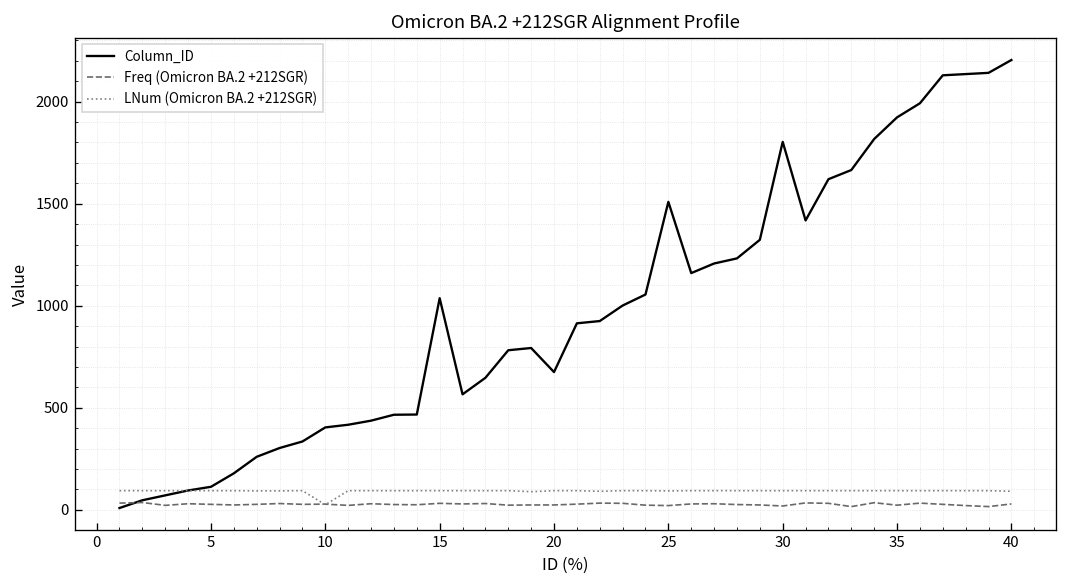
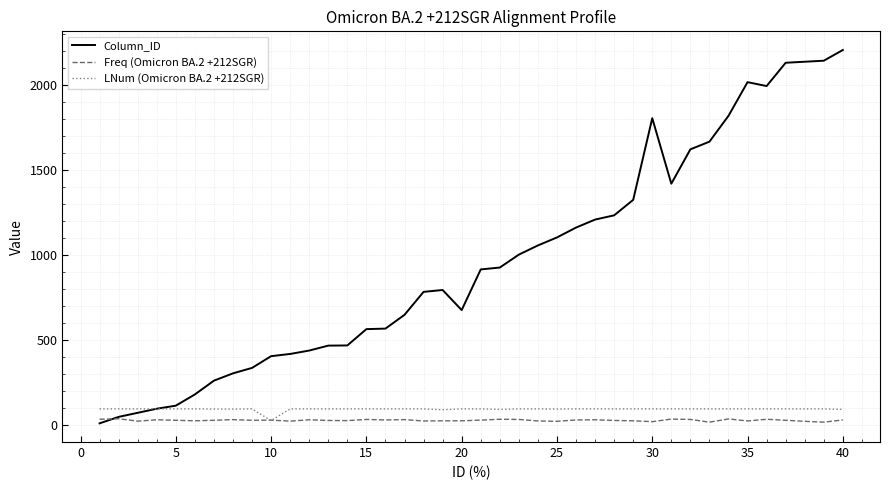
  {
    "Column_ID": {
      "5": 110,
      "10": 400,
-     "15": 1040,
+     "15": 560,
      "20": 680,
-     "25": 1510,
+     "25": 1100,
      "30": 1800,
-     "35": 1920,
+     "35": 2020,
      "40": 2200
    }
  }
